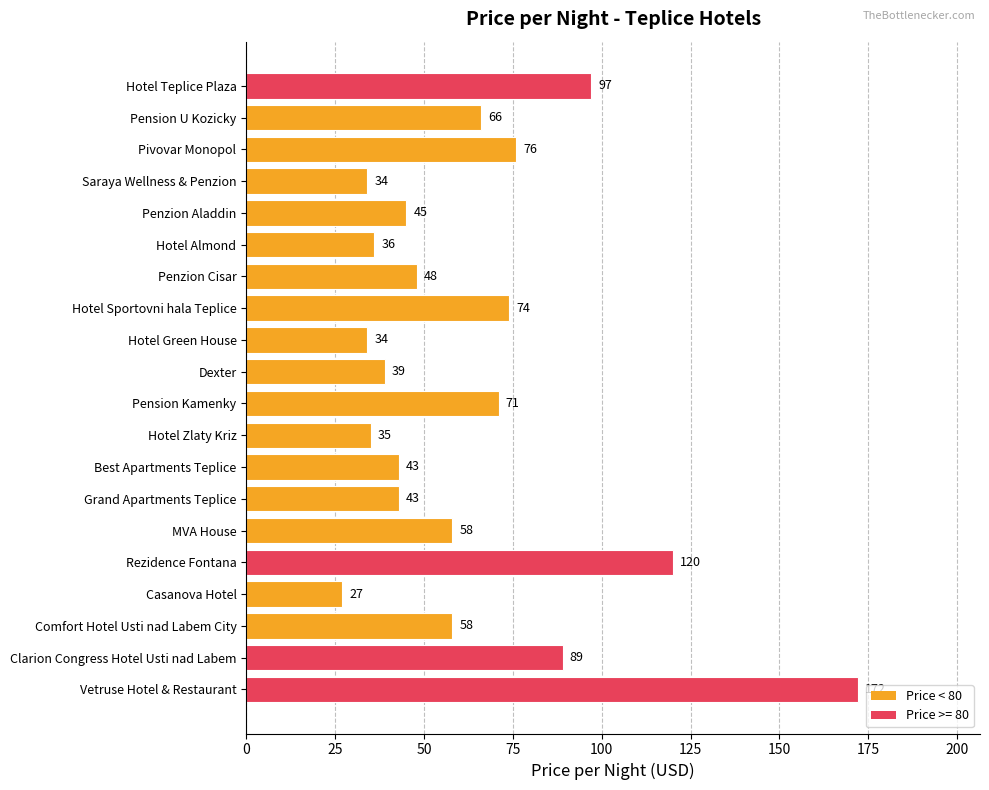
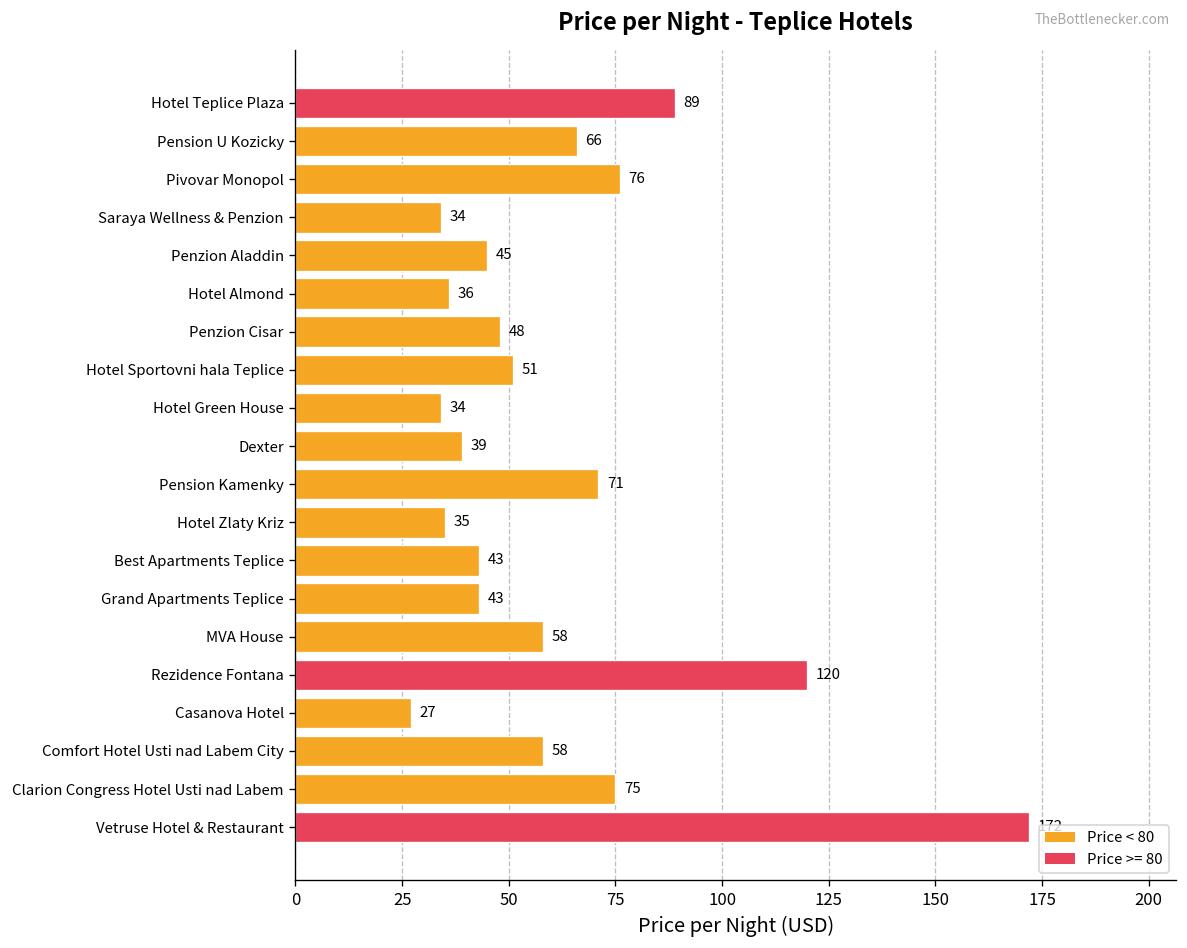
  {
-   "Hotel Teplice Plaza": 97,
+   "Hotel Teplice Plaza": 89,
    "Pension U Kozicky": 66,
    "Pivovar Monopol": 76,
    "Saraya Wellness & Penzion": 34,
    "Penzion Aladdin": 45,
    "Hotel Almond": 36,
    "Penzion Cisar": 48,
-   "Hotel Sportovni hala Teplice": 74,
+   "Hotel Sportovni hala Teplice": 51,
    "Hotel Green House": 34,
    "Dexter": 39,
    "Pension Kamenky": 71,
    "Hotel Zlaty Kriz": 35,
    "Best Apartments Teplice": 43,
    "Grand Apartments Teplice": 43,
    "MVA House": 58,
    "Rezidence Fontana": 120,
    "Casanova Hotel": 27,
    "Comfort Hotel Usti nad Labem City": 58,
-   "Clarion Congress Hotel Usti nad Labem": 89
+   "Clarion Congress Hotel Usti nad Labem": 75
  }
